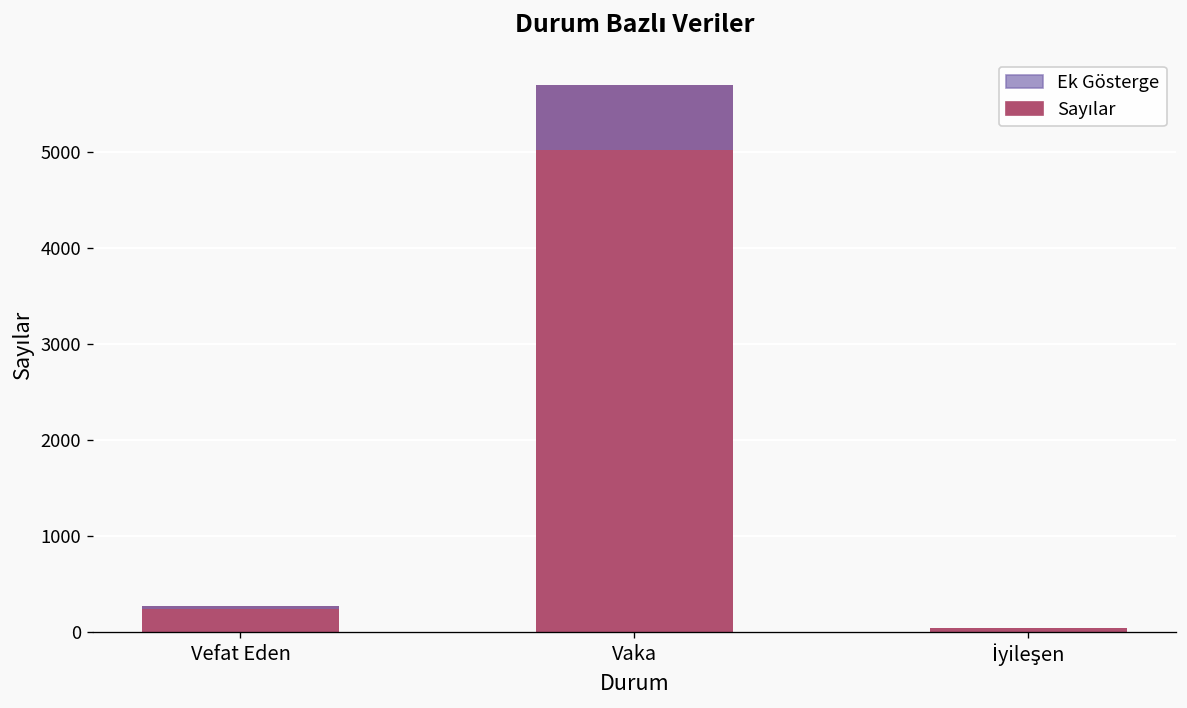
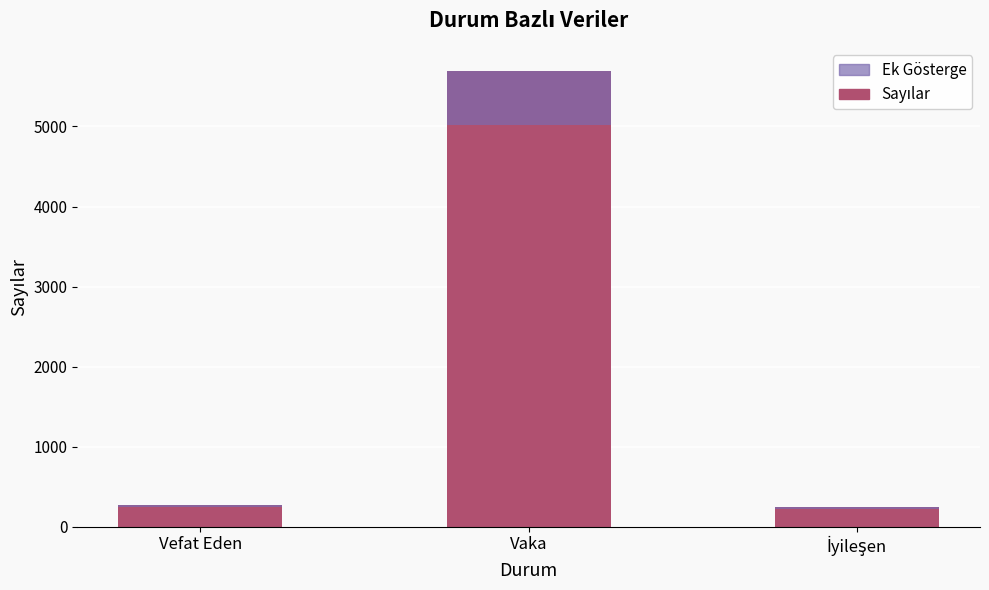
  {
    "Sayılar": {
      "Vefat Eden": 300,
      "Vaka": 5700,
-     "İyileşen": 0
+     "İyileşen": 200
    }
  }
